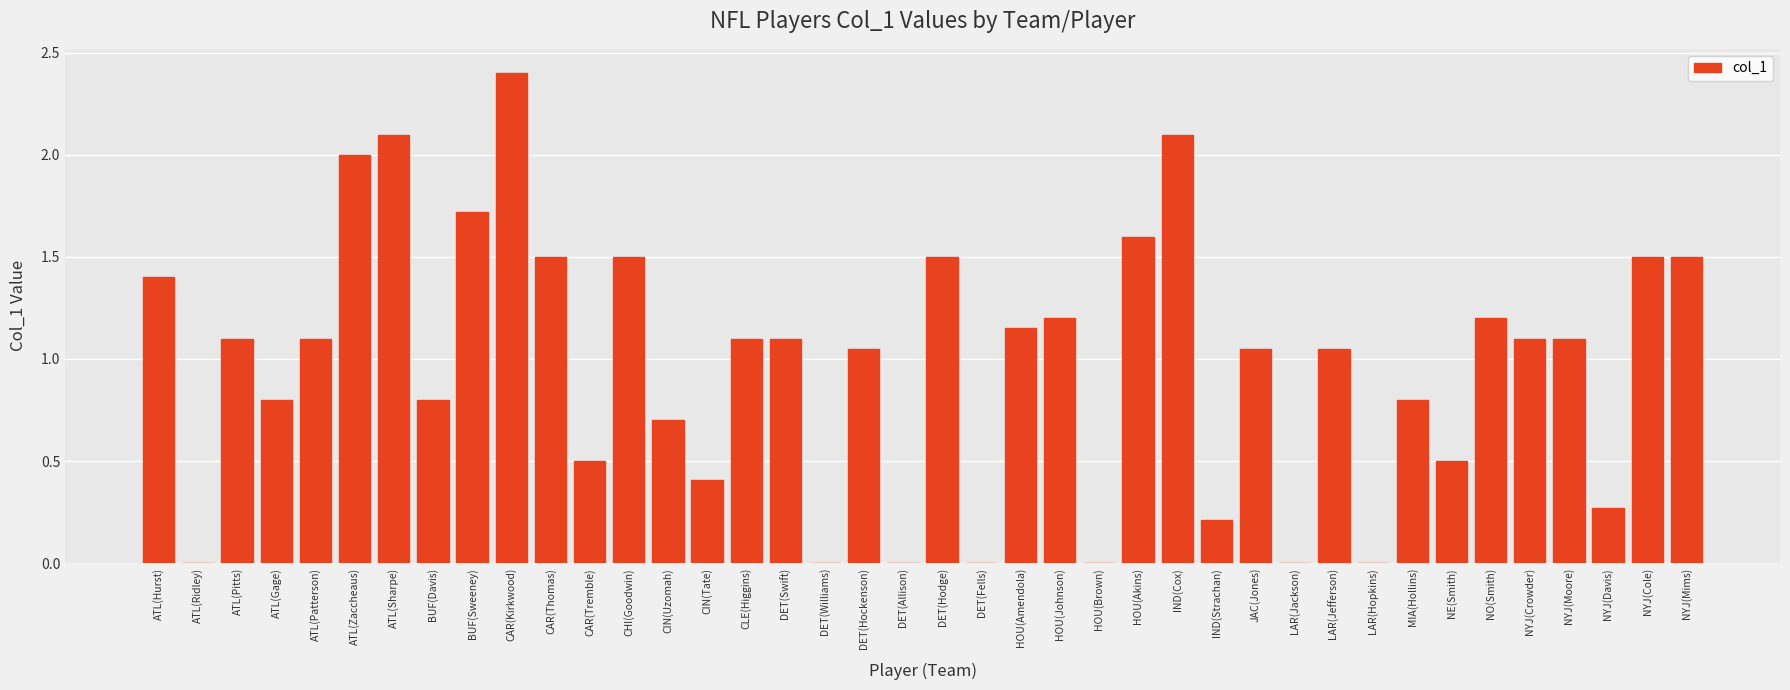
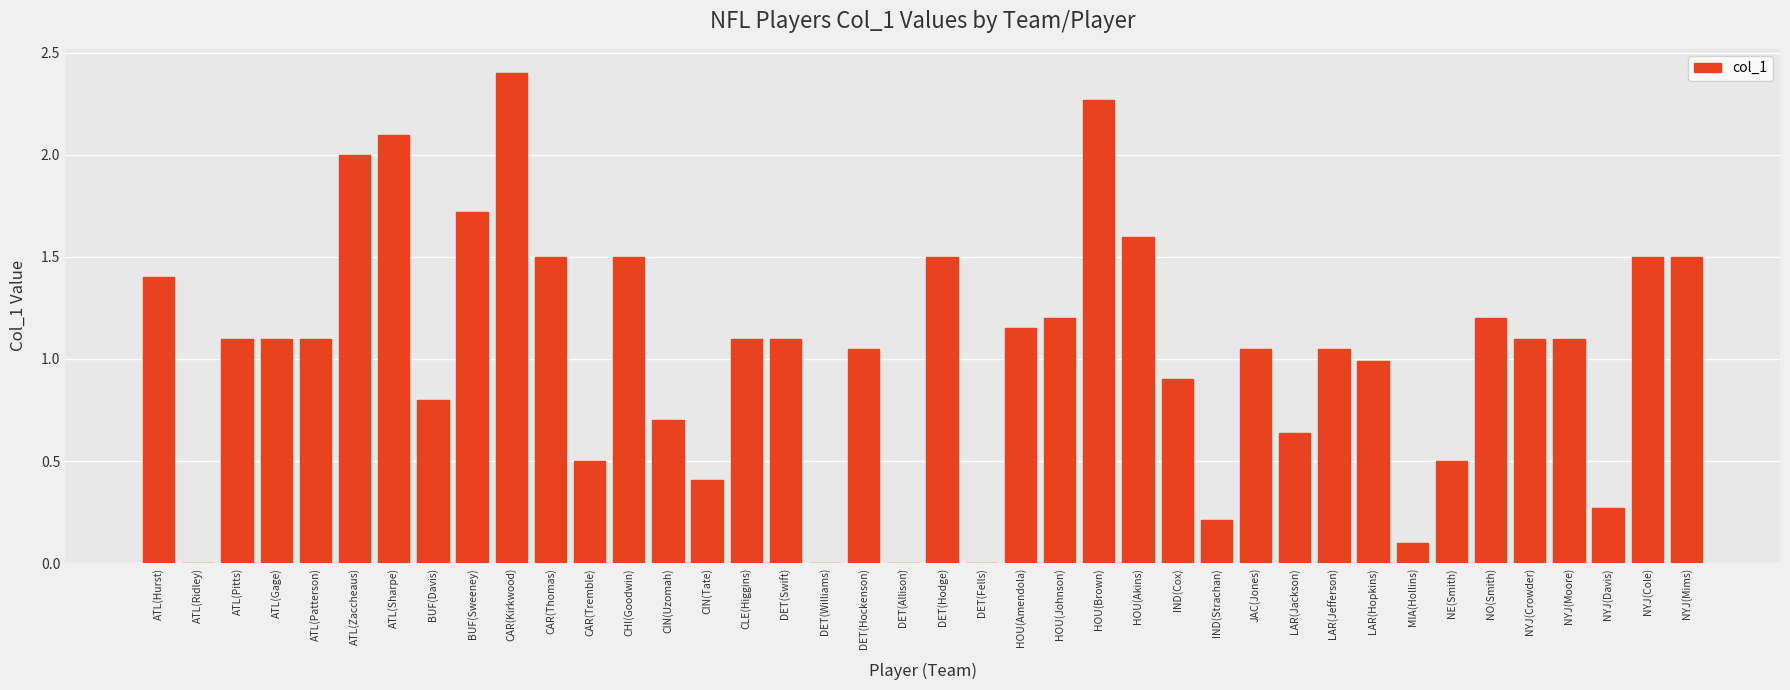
  {
    "ATL(Hurst)": 1.40,
    "ATL(Pitts)": 1.10,
-   "ATL(Gage)": 0.8,
+   "ATL(Gage)": 1.1,
    "ATL(Patterson)": 1.10,
    "ATL(Zaccheaus)": 2.00,
    "ATL(Sharpe)": 2.10,
    "BUF(Davis)": 0.80,
    "BUF(Sweeney)": 1.72,
    "CAR(Kirkwood)": 2.40,
    "CAR(Thomas)": 1.50,
    "CAR(Tremble)": 0.50,
    "CHI(Goodwin)": 1.50,
    "CIN(Uzomah)": 0.70,
    "CIN(Tate)": 0.41,
    "CLE(Higgins)": 1.10,
    "DET(Swift)": 1.10,
    "DET(Hockenson)": 1.05,
    "DET(Hodge)": 1.50,
    "HOU(Amendola)": 1.15,
    "HOU(Johnson)": 1.20,
-   "HOU(Brown)": 0.00,
+   "HOU(Brown)": 2.27,
    "HOU(Akins)": 1.60,
-   "IND(Cox)": 2.1,
+   "IND(Cox)": 0.9,
    "IND(Strachan)": 0.21,
    "JAC(Jones)": 1.05,
-   "LAR(Jackson)": 0.00,
+   "LAR(Jackson)": 0.64,
    "LAR(Jefferson)": 1.05,
-   "LAR(Hopkins)": 0.00,
-   "MIA(Hollins)": 0.8,
+   "LAR(Hopkins)": 0.99,
+   "MIA(Hollins)": 0.1,
    "NE(Smith)": 0.50,
    "NO(Smith)": 1.20,
    "NYJ(Crowder)": 1.10,
    "NYJ(Moore)": 1.10,
    "NYJ(Davis)": 0.27,
    "NYJ(Cole)": 1.50,
    "NYJ(Mims)": 1.50
  }
